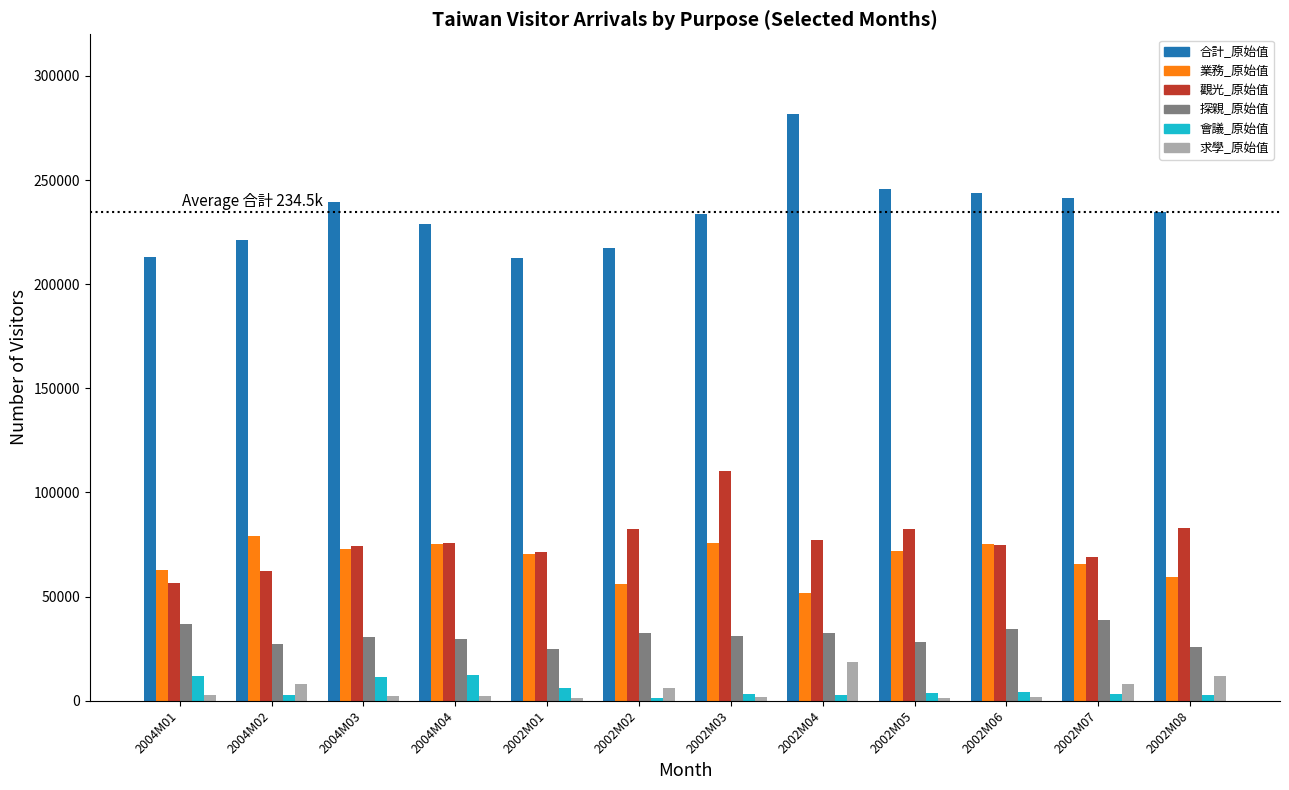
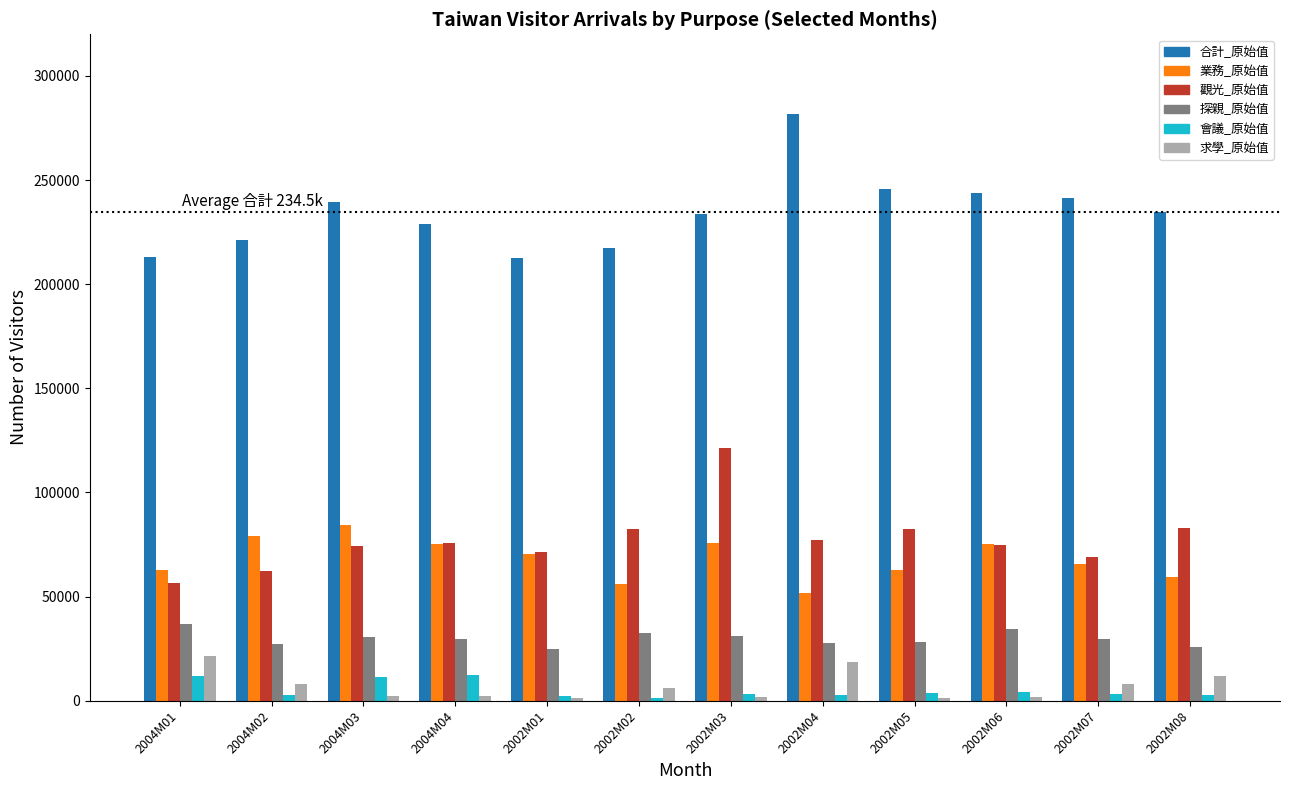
  {
    "合計_原始值": {
      "2004M01": 213000,
      "2004M02": 221000,
      "2004M04": 229000,
      "2002M01": 213000,
      "2002M02": 218000,
      "2002M03": 234000,
      "2002M04": 282000,
      "2002M05": 246000,
      "2002M06": 244000,
      "2002M07": 241000,
      "2002M08": 235000
    },
    "業務_原始值": {
      "2004M01": 63000,
      "2004M02": 79000,
-     "2004M03": 73000,
+     "2004M03": 85000,
      "2004M04": 75000,
      "2002M01": 70000,
      "2002M02": 56000,
      "2002M03": 76000,
      "2002M04": 52000,
-     "2002M05": 72000,
+     "2002M05": 63000,
      "2002M06": 75000,
      "2002M07": 66000,
      "2002M08": 59000
    },
    "觀光_原始值": {
      "2004M01": 57000,
      "2004M02": 62000,
      "2004M03": 74000,
      "2004M04": 76000,
      "2002M01": 72000,
      "2002M02": 82000,
-     "2002M03": 110000,
+     "2002M03": 121000,
      "2002M04": 77000,
      "2002M05": 83000,
      "2002M06": 75000,
      "2002M07": 69000,
      "2002M08": 83000
    },
    "探親_原始值": {
      "2004M01": 37000,
      "2004M02": 27000,
      "2004M03": 31000,
      "2004M04": 30000,
      "2002M01": 25000,
      "2002M02": 33000,
      "2002M03": 31000,
-     "2002M04": 33000,
+     "2002M04": 28000,
      "2002M05": 28000,
      "2002M06": 35000,
-     "2002M07": 39000,
+     "2002M07": 30000,
      "2002M08": 26000
    },
    "會議_原始值": {
      "2004M01": 12000,
      "2004M02": 3000,
      "2004M03": 12000,
      "2004M04": 12000,
-     "2002M01": 6000,
+     "2002M01": 2000,
      "2002M02": 2000,
      "2002M03": 3000,
      "2002M04": 3000,
      "2002M05": 3000,
      "2002M06": 4000,
      "2002M07": 3000,
      "2002M08": 3000
    },
    "求學_原始值": {
-     "2004M01": 3000,
+     "2004M01": 22000,
      "2004M02": 8000,
      "2004M03": 2000,
      "2004M04": 2000,
      "2002M02": 6000,
      "2002M03": 2000,
      "2002M04": 18000,
      "2002M05": 1000,
      "2002M06": 2000,
      "2002M07": 8000,
      "2002M08": 12000
    }
  }
